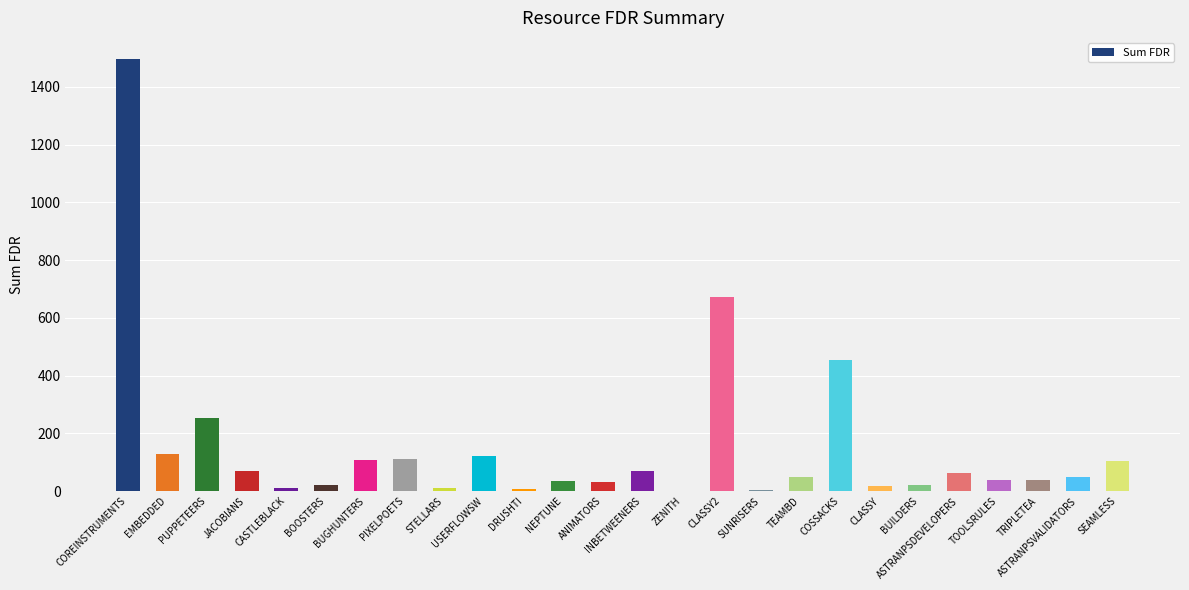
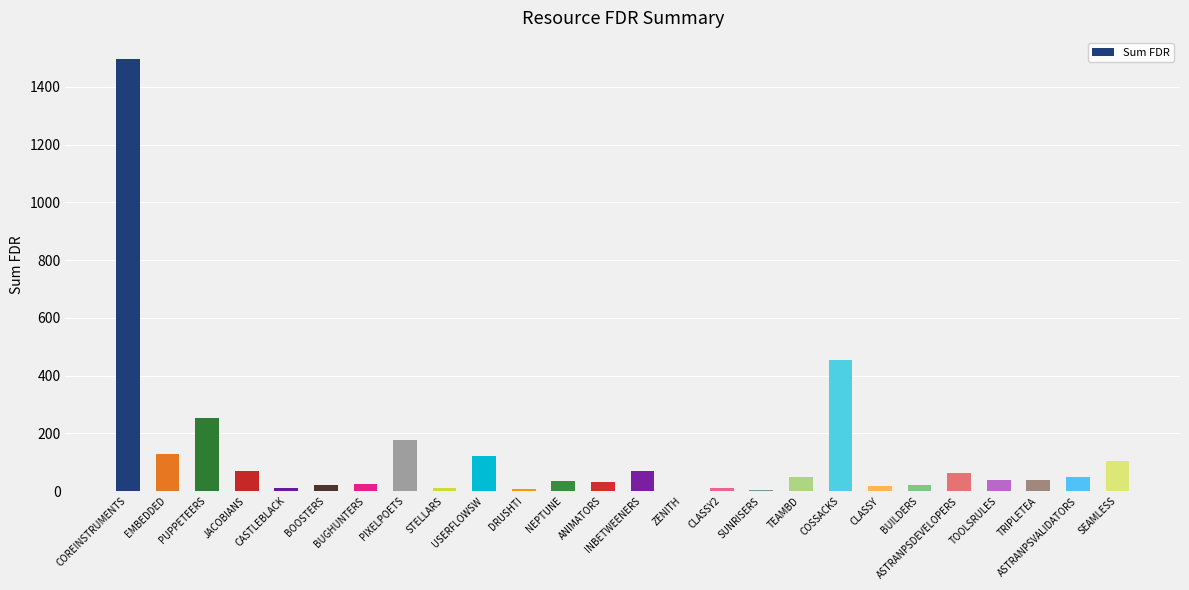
  {
    "COREINSTRUMENTS": 1490,
    "EMBEDDED": 130,
    "PUPPETEERS": 250,
    "JACOBIANS": 70,
    "CASTLEBLACK": 10,
    "BOOSTERS": 20,
-   "BUGHUNTERS": 110,
-   "PIXELPOETS": 110,
+   "BUGHUNTERS": 30,
+   "PIXELPOETS": 180,
    "STELLARS": 10,
    "USERFLOWSW": 120,
    "NEPTUNE": 40,
    "ANIMATORS": 30,
    "INBETWEENERS": 70,
-   "CLASSY2": 670,
+   "CLASSY2": 10,
    "TEAMBD": 50,
    "COSSACKS": 450,
    "CLASSY": 20,
    "BUILDERS": 20,
    "ASTRANPSDEVELOPERS": 60,
    "TOOLSRULES": 40,
    "TRIPLETEA": 40,
    "ASTRANPSVALIDATORS": 50,
    "SEAMLESS": 110
  }
